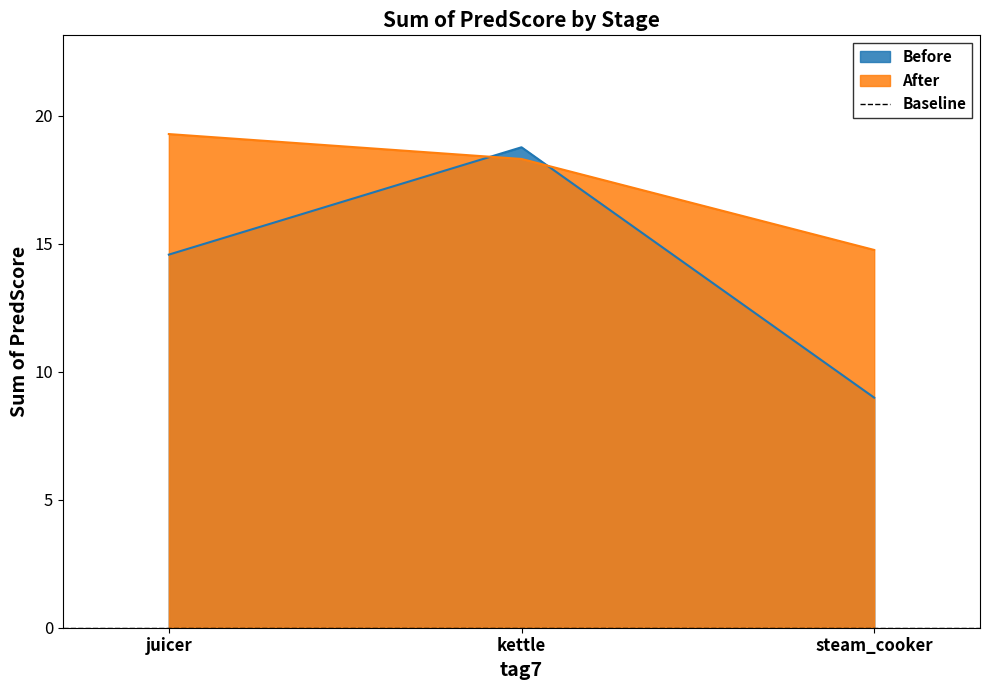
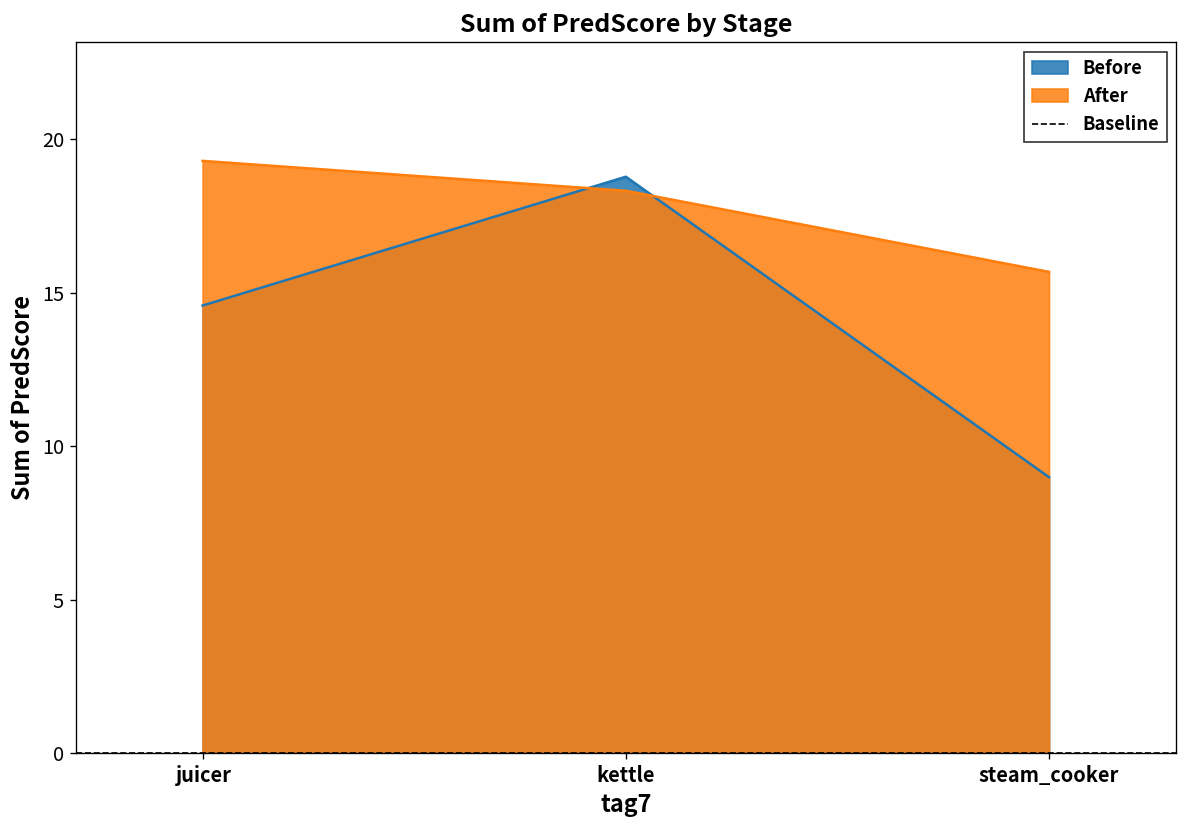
  {
    "Before": {
      "juicer": 14.6,
      "kettle": 18.8,
      "steam_cooker": 9.0
    },
    "After": {
      "juicer": 19.3,
      "kettle": 18.3,
-     "steam_cooker": 14.8
+     "steam_cooker": 15.7
    }
  }
